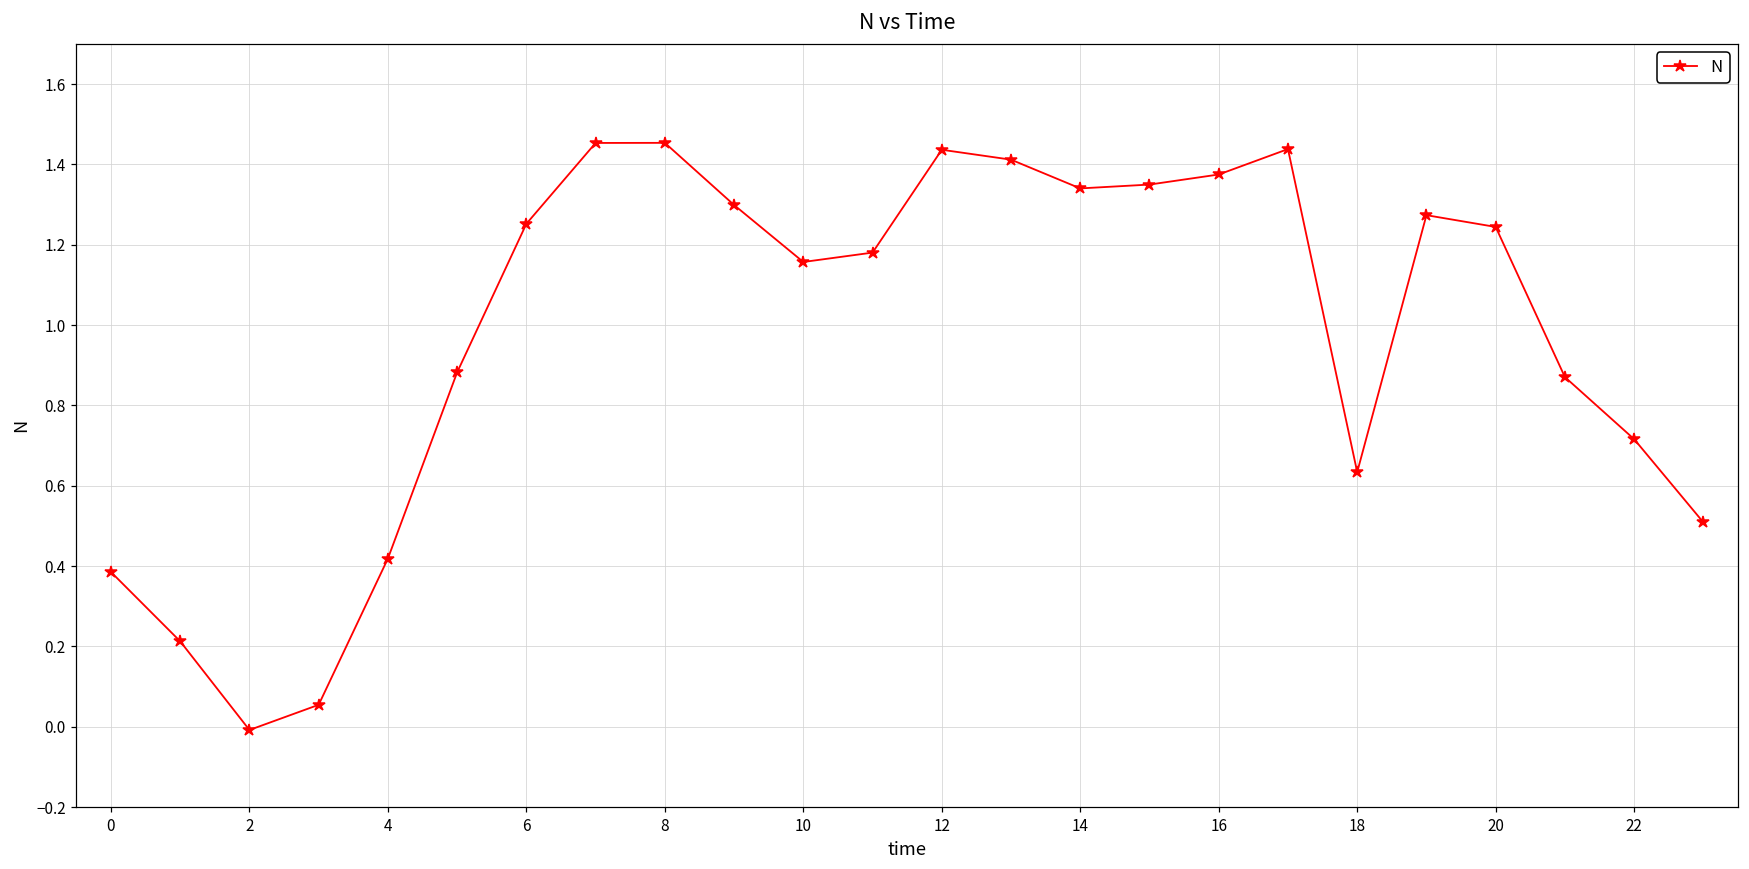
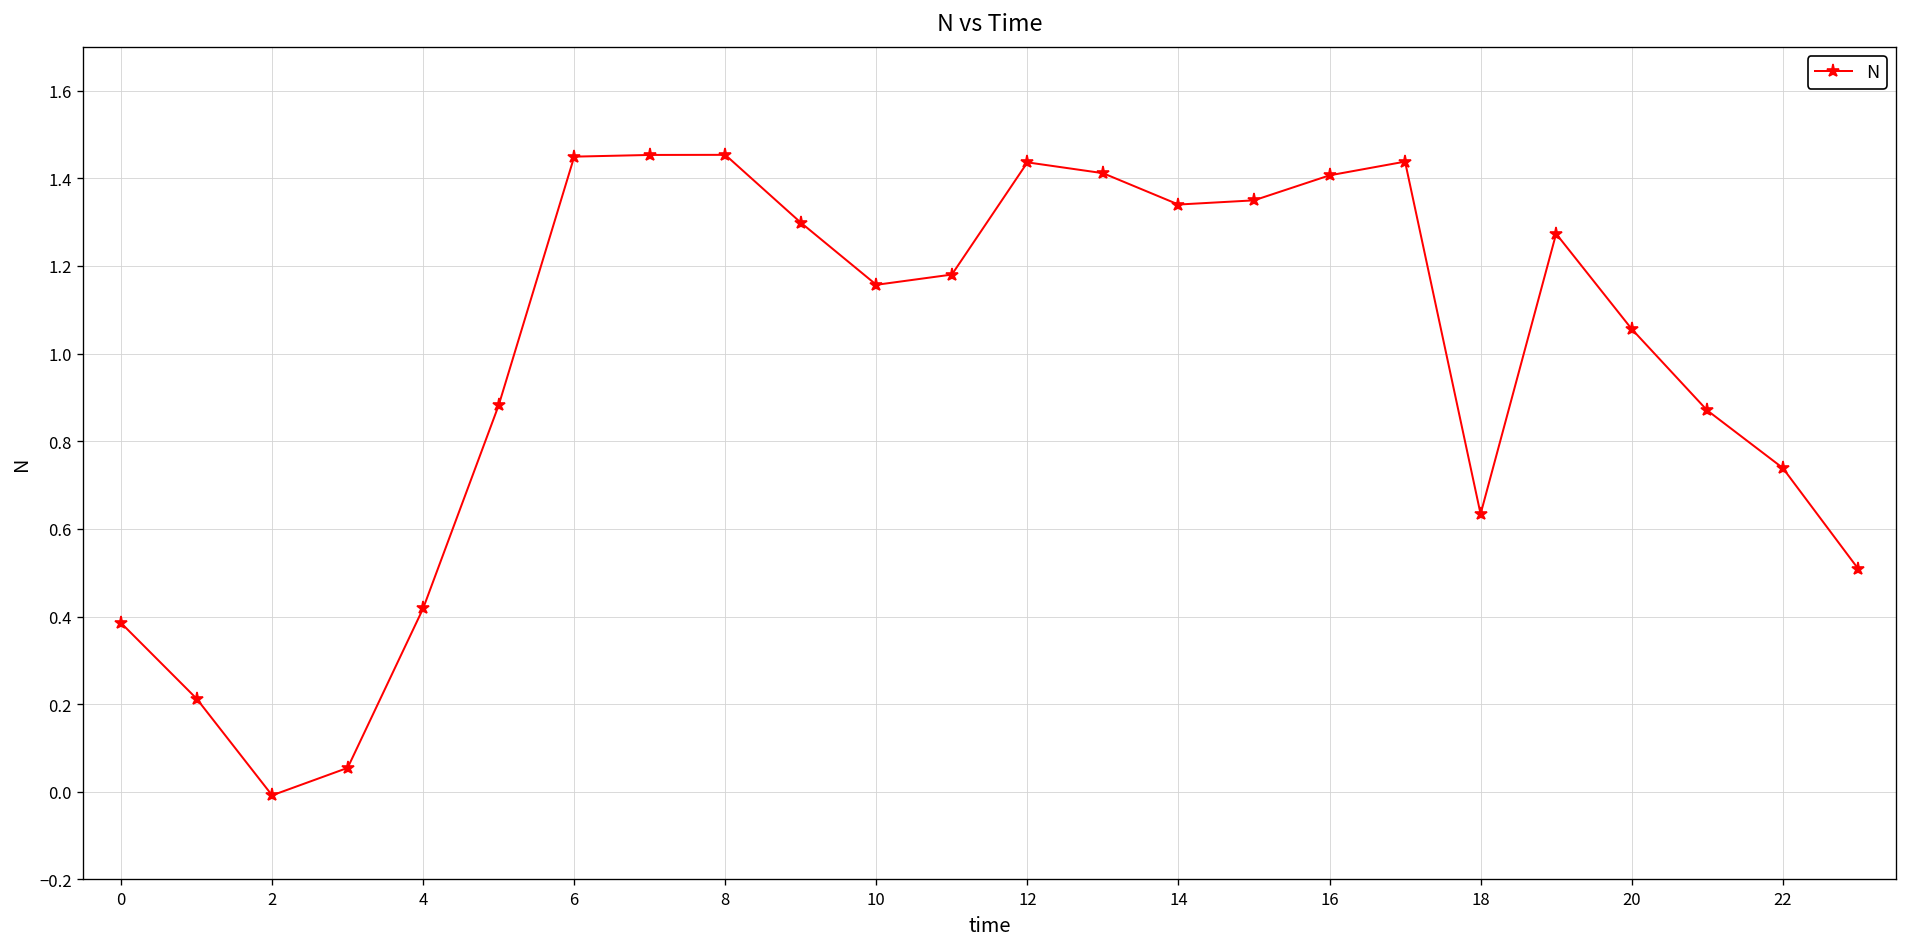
  {
    "0": 0.39,
    "2": -0.01,
    "4": 0.42,
-   "6": 1.25,
+   "6": 1.45,
    "8": 1.45,
    "10": 1.16,
    "12": 1.44,
    "14": 1.34,
-   "16": 1.37,
+   "16": 1.41,
    "18": 0.63,
-   "20": 1.24,
-   "22": 0.72
+   "20": 1.06,
+   "22": 0.74
  }
